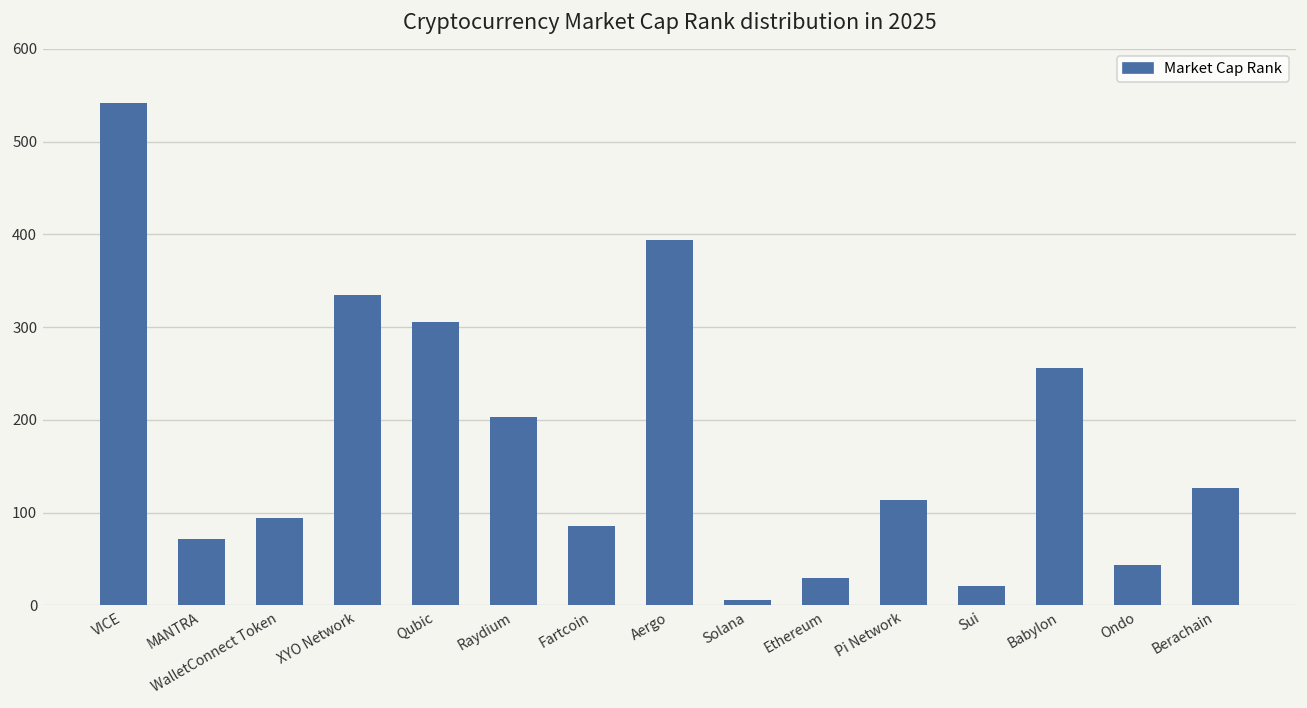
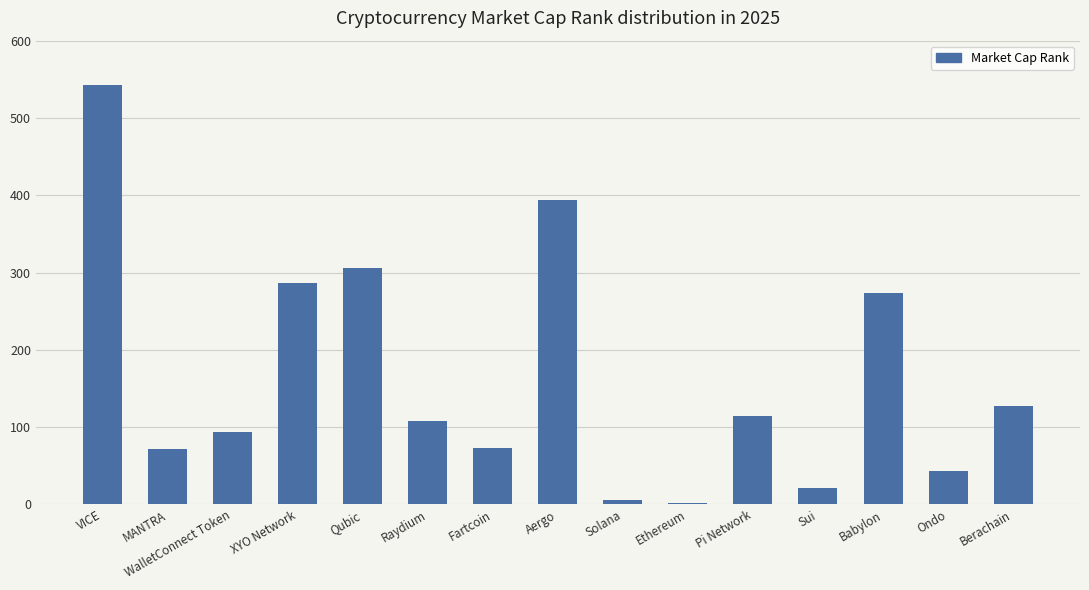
  {
    "VICE": 540,
    "MANTRA": 70,
    "WalletConnect Token": 90,
-   "XYO Network": 340,
+   "XYO Network": 290,
    "Qubic": 310,
-   "Raydium": 200,
-   "Fartcoin": 90,
+   "Raydium": 110,
+   "Fartcoin": 70,
    "Aergo": 390,
    "Solana": 10,
-   "Ethereum": 30,
+   "Ethereum": 0,
    "Pi Network": 110,
    "Sui": 20,
-   "Babylon": 260,
+   "Babylon": 270,
    "Ondo": 40,
    "Berachain": 130
  }
